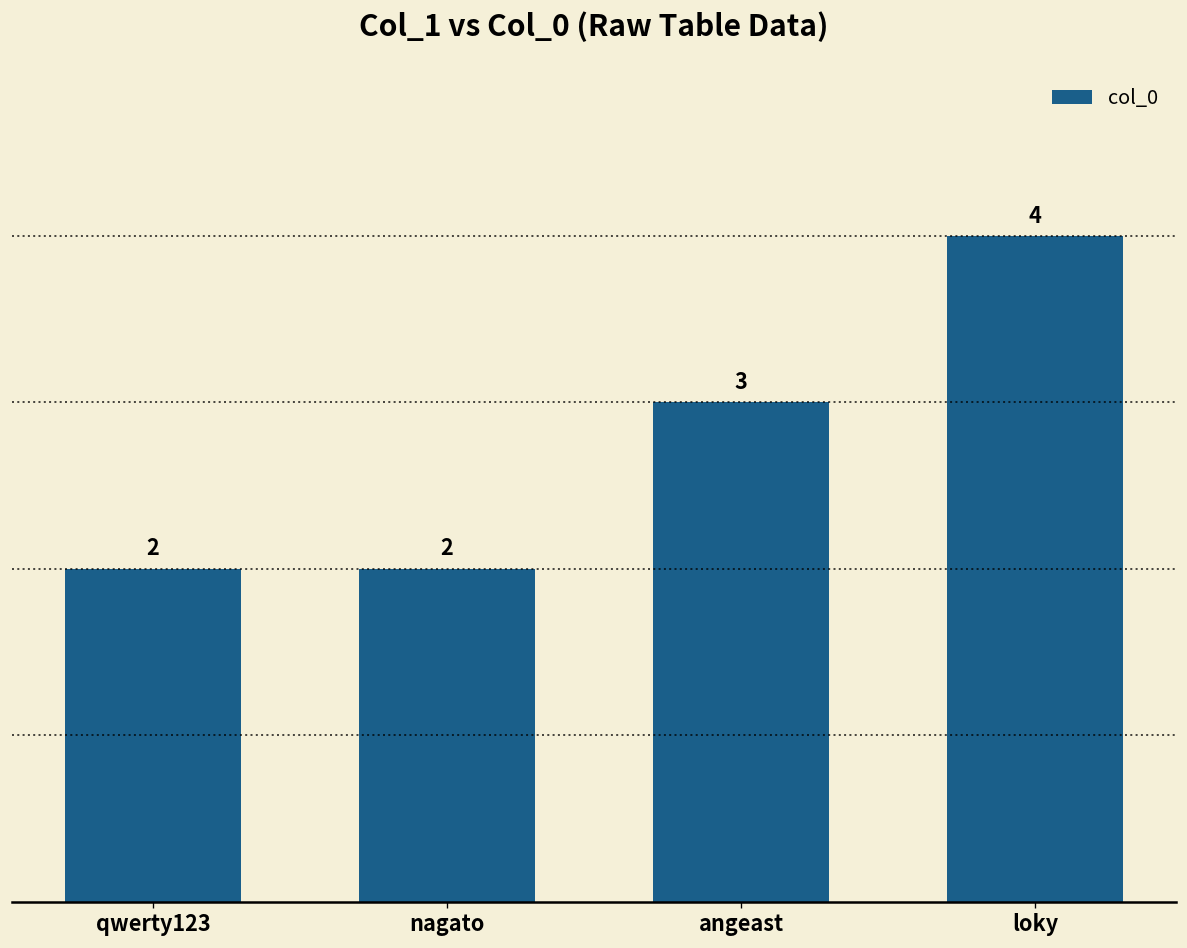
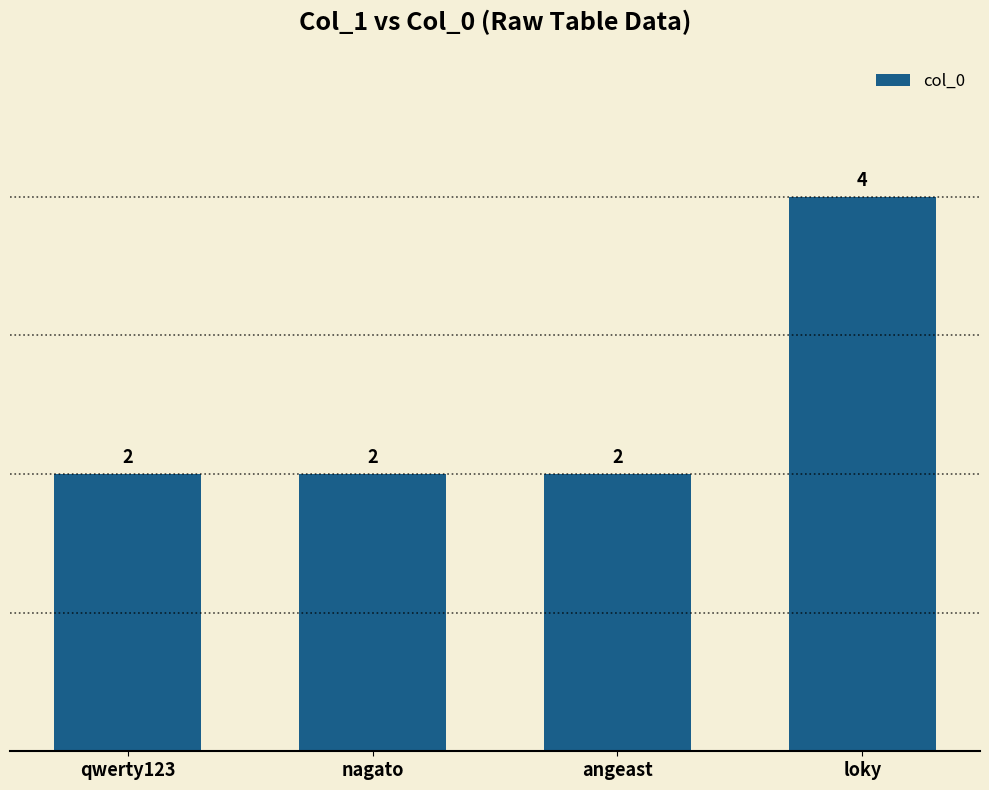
  {
    "qwerty123": 2,
    "nagato": 2,
-   "angeast": 3,
+   "angeast": 2,
    "loky": 4
  }
